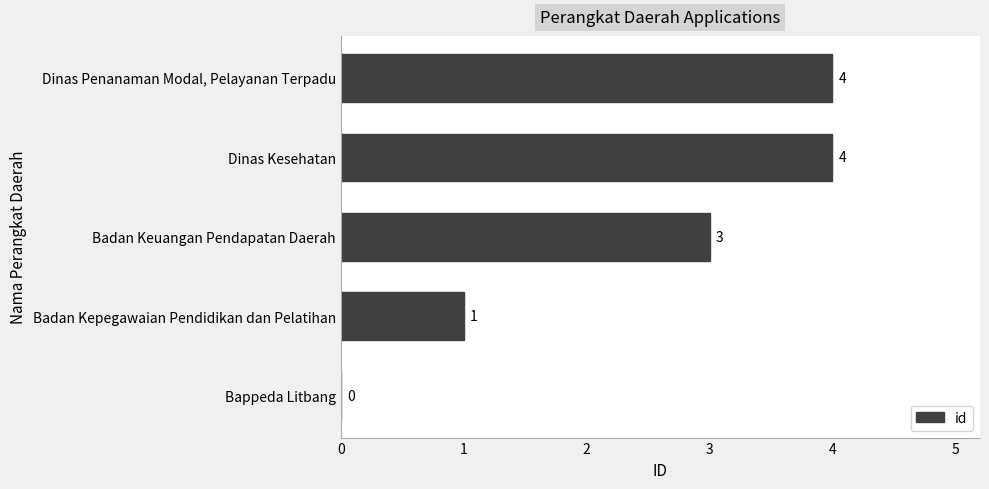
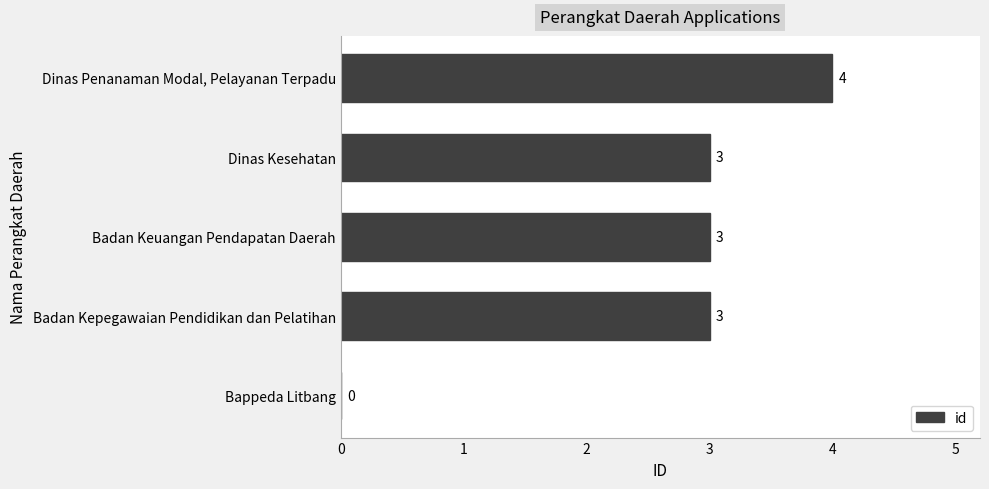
  {
    "Dinas Penanaman Modal, Pelayanan Terpadu": 4,
-   "Dinas Kesehatan": 4,
+   "Dinas Kesehatan": 3,
    "Badan Keuangan Pendapatan Daerah": 3,
-   "Badan Kepegawaian Pendidikan dan Pelatihan": 1,
+   "Badan Kepegawaian Pendidikan dan Pelatihan": 3,
    "Bappeda Litbang": 0
  }
